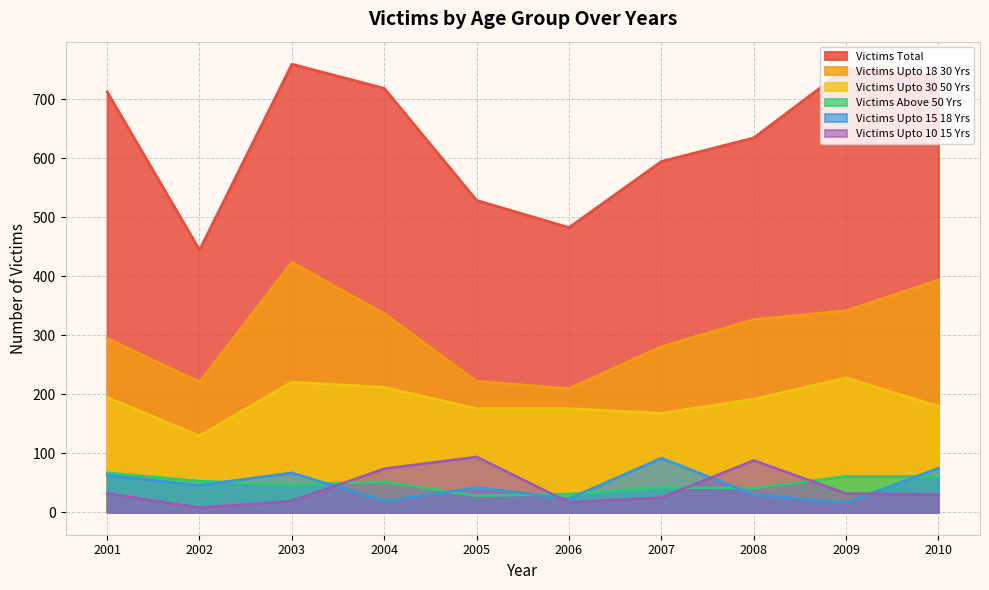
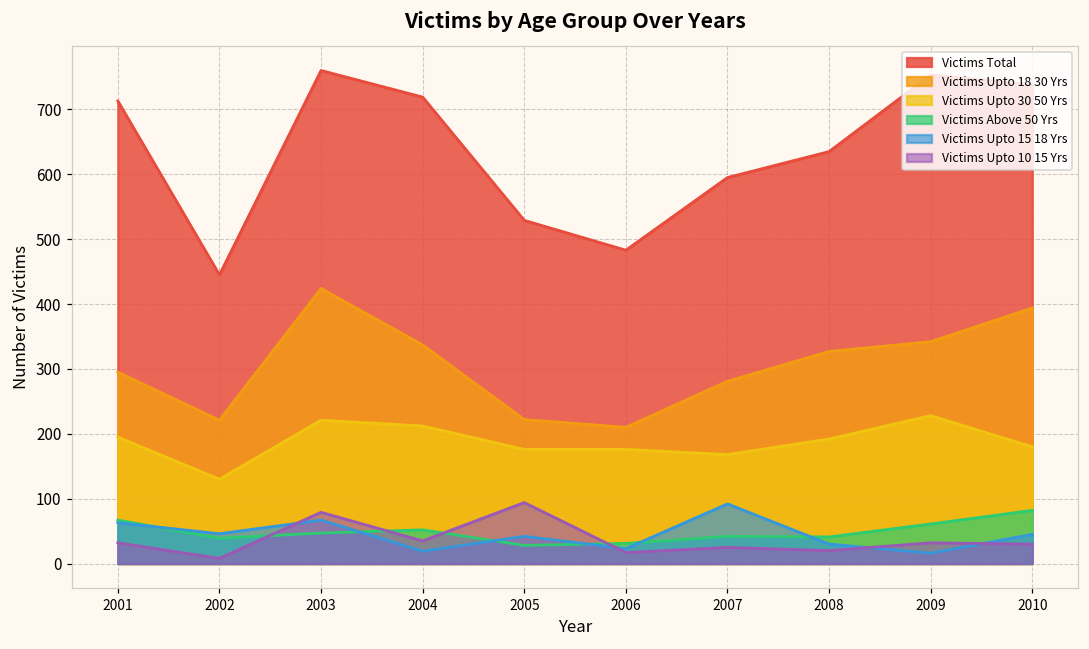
  {
    "Victims Total": {
      "2001": 710,
      "2002": 450,
      "2003": 760,
      "2004": 720,
      "2005": 530,
      "2006": 480,
      "2007": 600,
      "2008": 640
    },
    "Victims Above 50 Yrs": {
-     "2002": 50,
+     "2002": 40,
      "2003": 50,
      "2004": 50,
      "2005": 30,
      "2006": 30,
      "2007": 40,
      "2008": 40,
      "2009": 60,
-     "2010": 60
+     "2010": 80
    },
    "Victims Upto 15 18 Yrs": {
      "2002": 50,
      "2003": 70,
      "2004": 20,
      "2005": 40,
      "2006": 20,
      "2007": 90,
      "2008": 30,
      "2009": 20,
-     "2010": 80
+     "2010": 50
    },
    "Victims Upto 10 15 Yrs": {
      "2001": 30,
      "2002": 10,
-     "2003": 20,
-     "2004": 70,
+     "2003": 80,
+     "2004": 40,
      "2005": 90,
      "2006": 20,
      "2007": 30,
-     "2008": 90,
+     "2008": 20,
      "2009": 30,
      "2010": 30
    }
  }
